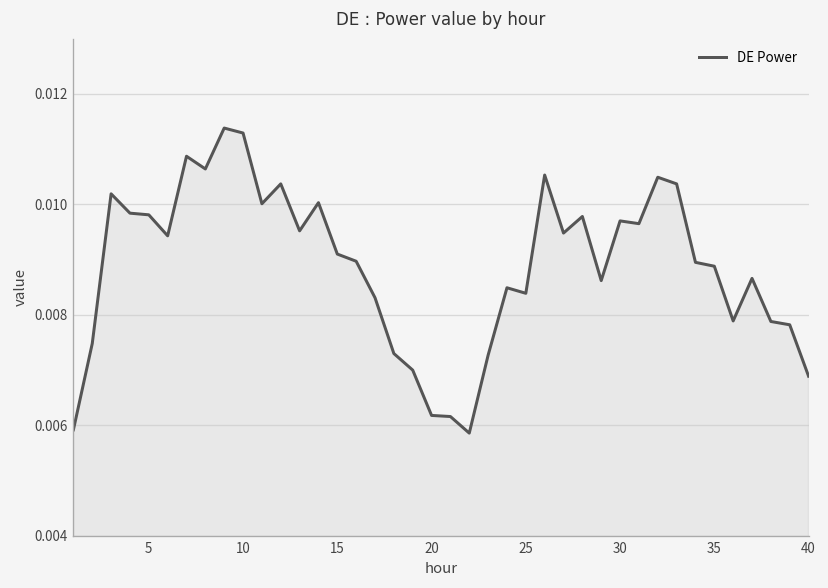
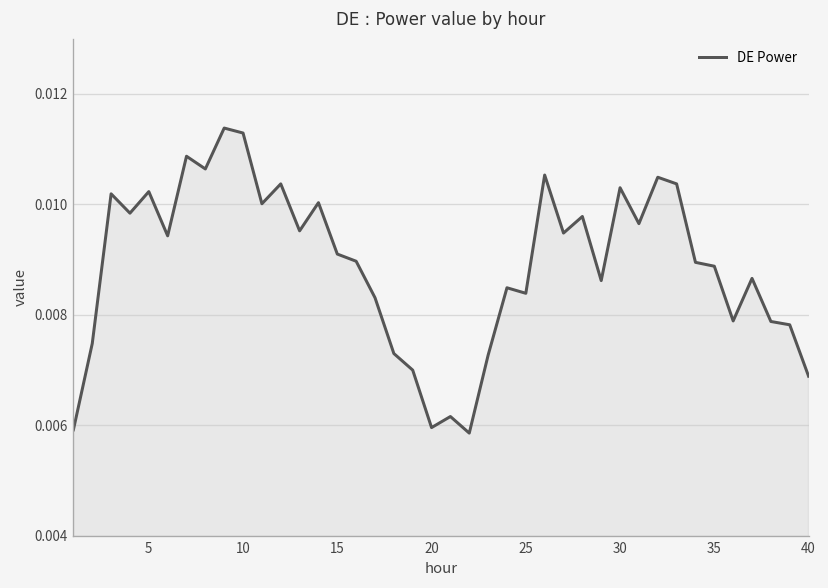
  {
-   "5": 0.0098,
+   "5": 0.0102,
    "10": 0.0113,
    "15": 0.0091,
-   "20": 0.0062,
+   "20": 0.0060,
    "25": 0.0084,
-   "30": 0.0097,
+   "30": 0.0103,
    "35": 0.0089,
    "40": 0.0069
  }
